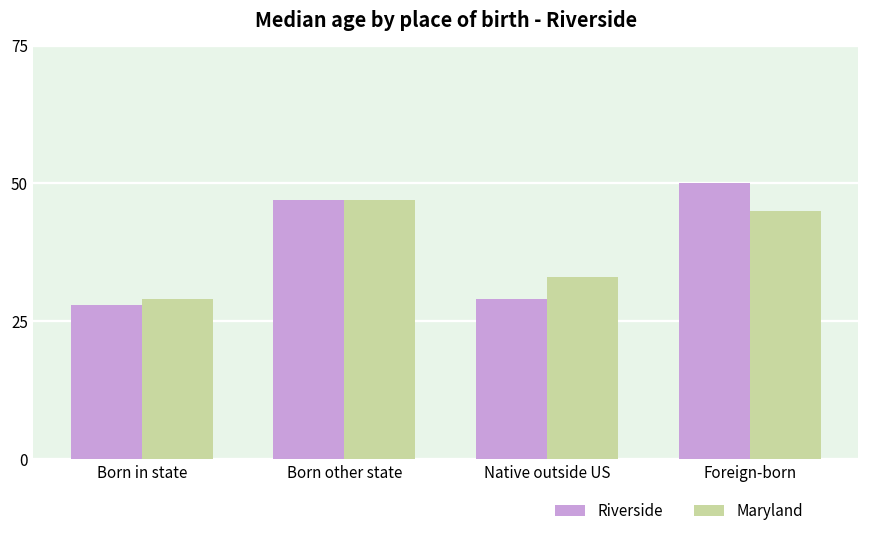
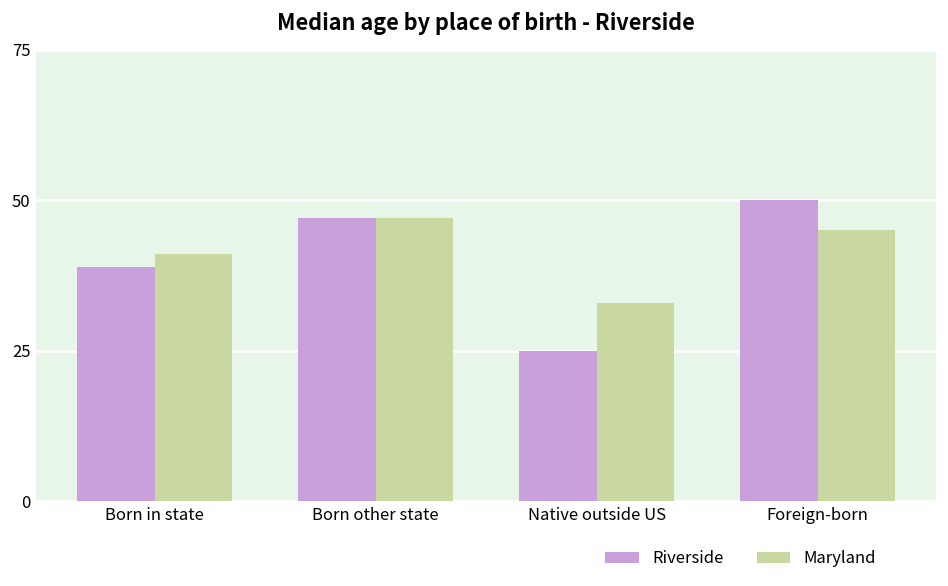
  {
    "Riverside": {
-     "Born in state": 28,
+     "Born in state": 39,
      "Born other state": 47,
-     "Native outside US": 29,
+     "Native outside US": 25,
      "Foreign-born": 50
    },
    "Maryland": {
-     "Born in state": 29,
+     "Born in state": 41,
      "Born other state": 47,
      "Native outside US": 33,
      "Foreign-born": 45
    }
  }
